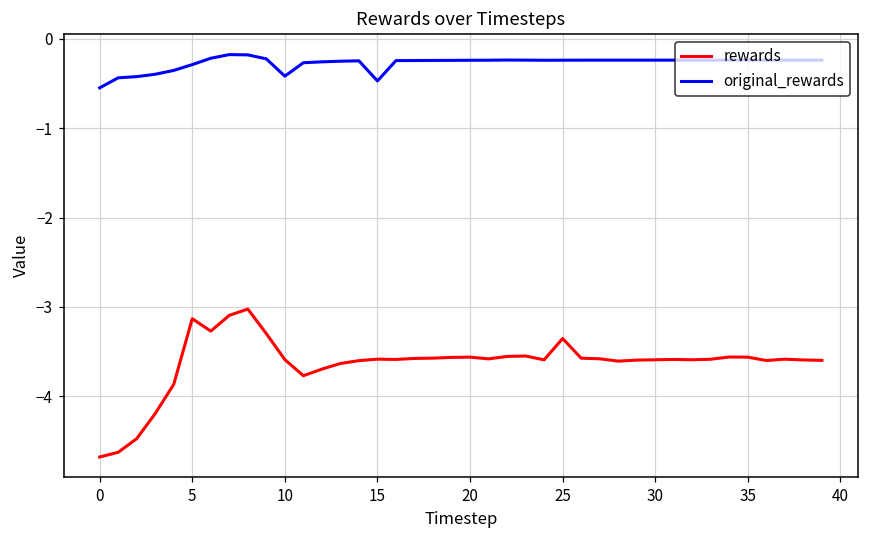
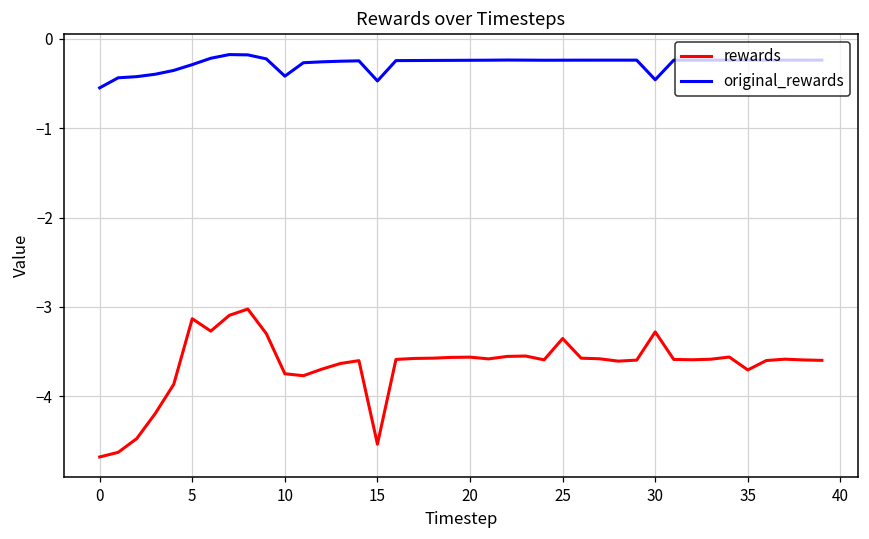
  {
    "rewards": {
      "0": -4.7,
      "5": -3.1,
-     "10": -3.6,
-     "15": -3.6,
+     "10": -3.7,
+     "15": -4.5,
      "20": -3.6,
      "25": -3.4,
-     "30": -3.6,
-     "35": -3.6
+     "30": -3.3,
+     "35": -3.7
    },
    "original_rewards": {
      "0": -0.5,
      "5": -0.3,
      "10": -0.4,
      "15": -0.5,
      "20": -0.2,
      "25": -0.2,
-     "30": -0.2
+     "30": -0.5
    }
  }
